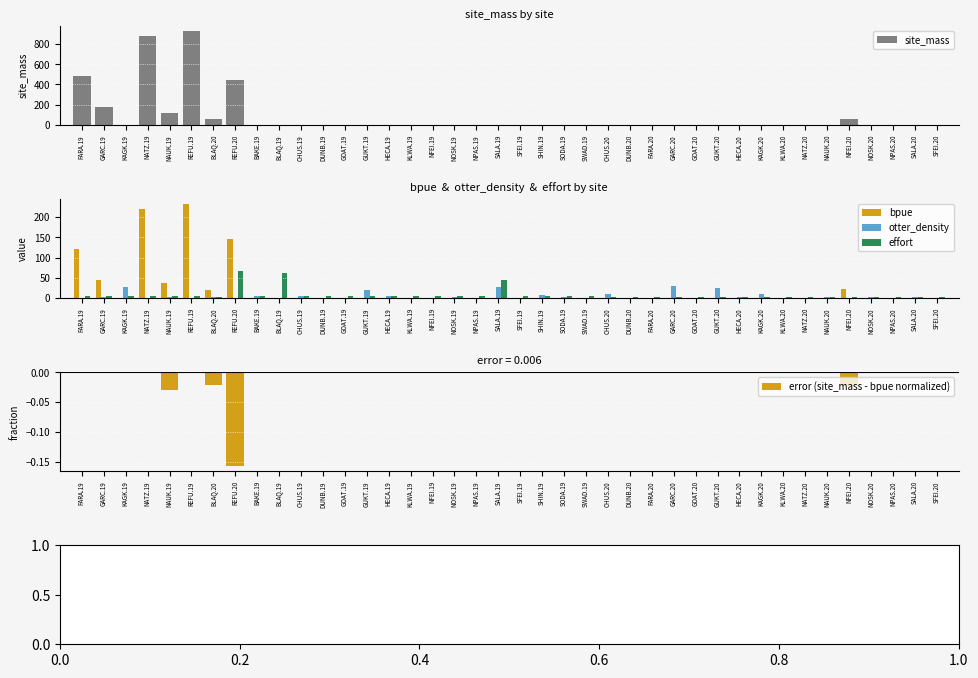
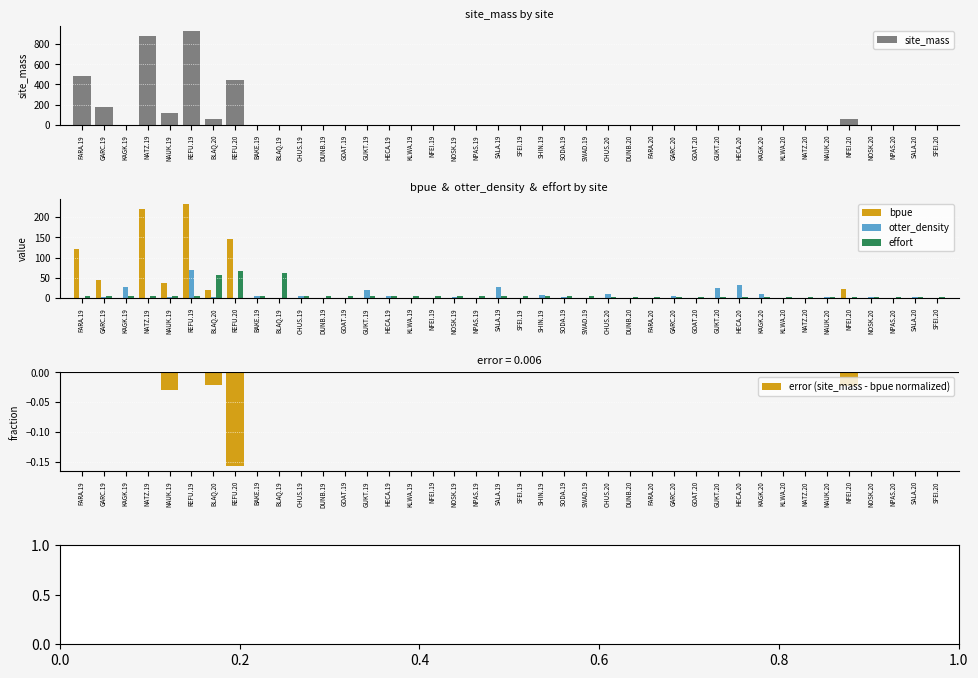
  {
    "site_mass by site": {
      "FARA.19": 480,
      "GARC.19": 170,
      "KAGK.19": 0,
      "NATZ.19": 880,
      "NAUK.19": 120,
      "REFU.19": 930,
      "BLAQ.20": 60,
      "REFU.20": 440,
      "BAKE.19": 0,
      "BLAQ.19": 0,
      "CHUS.19": 0,
      "DUNB.19": 0,
      "GOAT.19": 0,
      "GUKT.19": 0,
      "HECA.19": 0,
      "KLWA.19": 0,
      "NFEI.19": 0,
      "NOSK.19": 0,
      "NPAS.19": 0,
      "SALA.19": 0,
      "SFEI.19": 0,
      "SHIN.19": 0,
      "SODA.19": 0,
      "SWAD.19": 0,
      "CHUS.20": 0,
      "DUNB.20": 0,
      "FARA.20": 0,
      "GARC.20": 0,
      "GOAT.20": 0,
      "GUKT.20": 0,
      "HECA.20": 0,
      "KAGK.20": 0,
      "KLWA.20": 0,
      "NATZ.20": 0,
      "NAUK.20": 0,
      "NFEI.20": 60,
      "NOSK.20": 0,
      "NPAS.20": 0,
      "SALA.20": 0,
      "SFEI.20": 0
    },
    "bpue & otter_density & effort by site": {
      "bpue": {
        "FARA.19": 120,
        "GARC.19": 40,
        "KAGK.19": 0,
        "NATZ.19": 220,
        "NAUK.19": 40,
        "REFU.19": 230,
        "BLAQ.20": 20,
        "REFU.20": 150,
        "BAKE.19": 0,
        "BLAQ.19": 0,
        "CHUS.19": 0,
        "DUNB.19": 0,
        "GOAT.19": 0,
        "GUKT.19": 0,
        "HECA.19": 0,
        "KLWA.19": 0,
        "NFEI.19": 0,
        "NOSK.19": 0,
        "NPAS.19": 0,
        "SALA.19": 0,
        "SFEI.19": 0,
        "SHIN.19": 0,
        "SODA.19": 0,
        "SWAD.19": 0,
        "CHUS.20": 0,
        "DUNB.20": 0,
        "FARA.20": 0,
        "GARC.20": 0,
        "GOAT.20": 0,
        "GUKT.20": 0,
        "HECA.20": 0,
        "KAGK.20": 0,
        "KLWA.20": 0,
        "NATZ.20": 0,
        "NAUK.20": 0,
        "NFEI.20": 20,
        "NOSK.20": 0,
        "NPAS.20": 0,
        "SALA.20": 0,
        "SFEI.20": 0
      },
      "otter_density": {
        "KAGK.19": 30,
        "NATZ.19": 0,
-       "REFU.19": 0,
+       "REFU.19": 70,
        "REFU.20": 0,
        "GUKT.19": 20,
        "NPAS.19": 0,
        "SALA.19": 30,
        "SHIN.19": 10,
        "CHUS.20": 10,
-       "GARC.20": 30,
+       "GARC.20": 10,
        "GUKT.20": 30,
-       "HECA.20": 0,
+       "HECA.20": 30,
        "KAGK.20": 10,
        "KLWA.20": 0,
        "NATZ.20": 0,
        "NPAS.20": 0
      },
      "effort": {
-       "BLAQ.20": 0,
+       "BLAQ.20": 60,
        "REFU.20": 70,
        "BLAQ.19": 60,
-       "SALA.19": 40
+       "SALA.19": 0
      }
    },
    "error = 0.006": {
      "KAGK.19": 0.00,
      "NAUK.19": -0.03,
      "REFU.19": 0.00,
      "BLAQ.20": -0.02,
      "REFU.20": -0.16,
      "BAKE.19": 0.00,
      "BLAQ.19": 0.00,
      "CHUS.19": 0.00,
      "DUNB.19": 0.00,
      "GOAT.19": 0.00,
      "GUKT.19": 0.00,
      "HECA.19": 0.00,
      "KLWA.19": 0.00,
      "NFEI.19": 0.00,
      "NOSK.19": 0.00,
      "NPAS.19": 0.00,
      "SALA.19": 0.00,
      "SFEI.19": 0.00,
      "SHIN.19": 0.00,
      "SODA.19": 0.00,
      "SWAD.19": 0.00,
      "CHUS.20": 0.00,
      "DUNB.20": 0.00,
      "FARA.20": 0.00,
      "GARC.20": 0.00,
      "GOAT.20": 0.00,
      "GUKT.20": 0.00,
      "HECA.20": 0.00,
      "KAGK.20": 0.00,
      "KLWA.20": 0.00,
      "NATZ.20": 0.00,
      "NAUK.20": 0.00,
      "NOSK.20": 0.00,
      "NPAS.20": 0.00,
      "SALA.20": 0.00,
      "SFEI.20": 0.00
    }
  }
